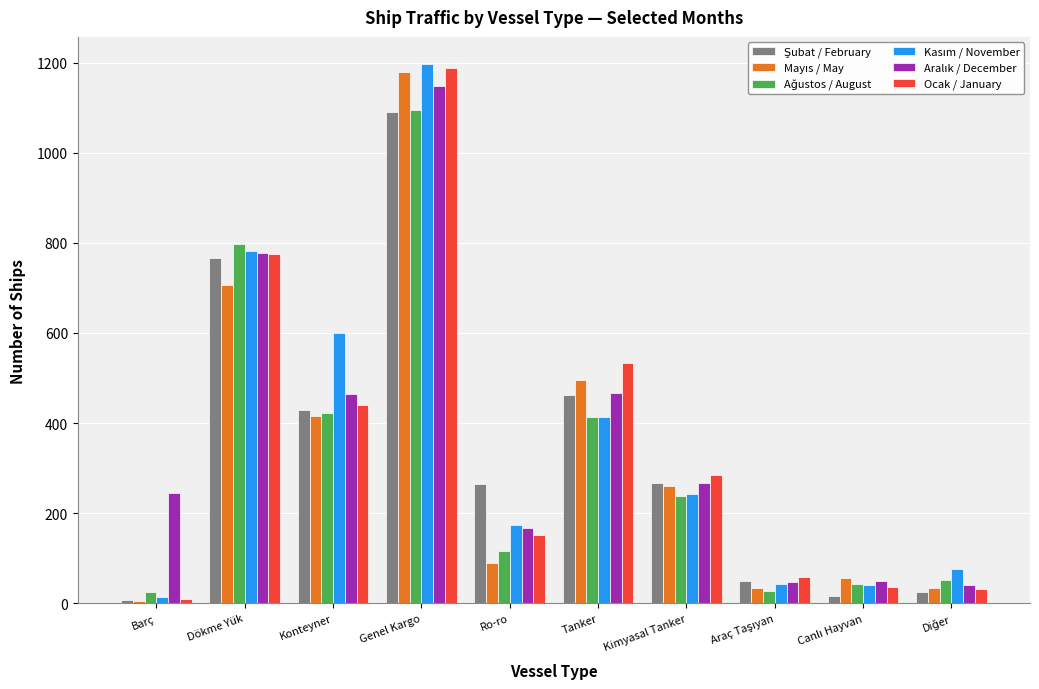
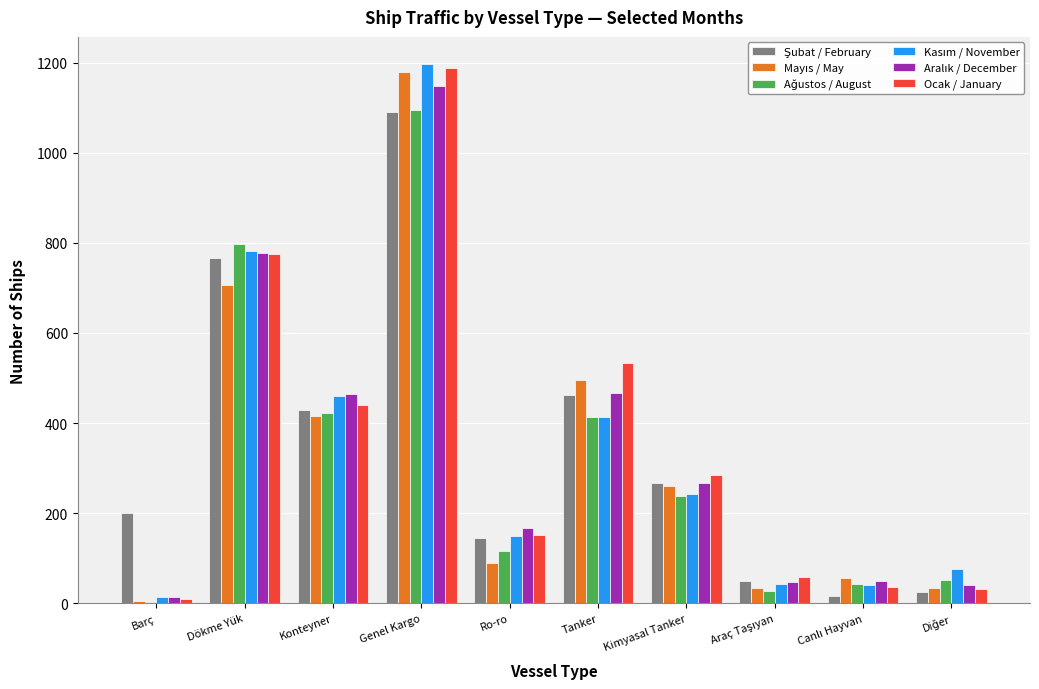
  {
    "Şubat / February": {
-     "Barç": 10,
+     "Barç": 200,
      "Dökme Yük": 770,
      "Konteyner": 430,
      "Genel Kargo": 1090,
-     "Ro-ro": 260,
+     "Ro-ro": 150,
      "Tanker": 460,
      "Kimyasal Tanker": 270,
      "Araç Taşıyan": 50,
      "Canlı Hayvan": 20,
      "Diğer": 30
    },
    "Ağustos / August": {
-     "Barç": 30,
+     "Barç": 0,
      "Dökme Yük": 800,
      "Konteyner": 420,
      "Genel Kargo": 1100,
      "Ro-ro": 120,
      "Tanker": 410,
      "Kimyasal Tanker": 240,
      "Araç Taşıyan": 30,
      "Canlı Hayvan": 40,
      "Diğer": 50
    },
    "Kasım / November": {
      "Barç": 10,
      "Dökme Yük": 780,
-     "Konteyner": 600,
+     "Konteyner": 460,
      "Genel Kargo": 1200,
-     "Ro-ro": 170,
+     "Ro-ro": 150,
      "Tanker": 410,
      "Kimyasal Tanker": 240,
      "Araç Taşıyan": 40,
      "Canlı Hayvan": 40,
      "Diğer": 80
    },
    "Aralık / December": {
-     "Barç": 240,
+     "Barç": 10,
      "Dökme Yük": 780,
      "Konteyner": 470,
      "Genel Kargo": 1150,
      "Ro-ro": 170,
      "Tanker": 470,
      "Kimyasal Tanker": 270,
      "Araç Taşıyan": 50,
      "Canlı Hayvan": 50,
      "Diğer": 40
    }
  }
